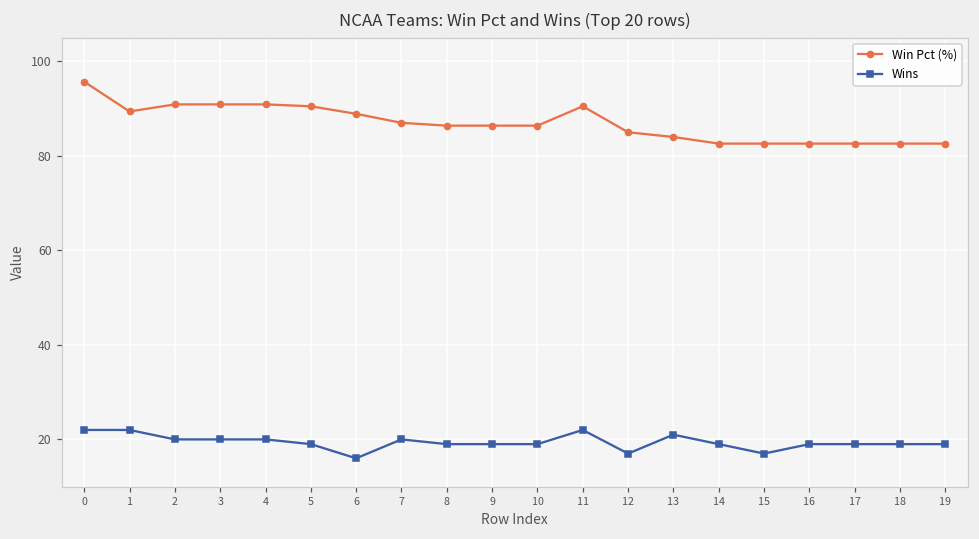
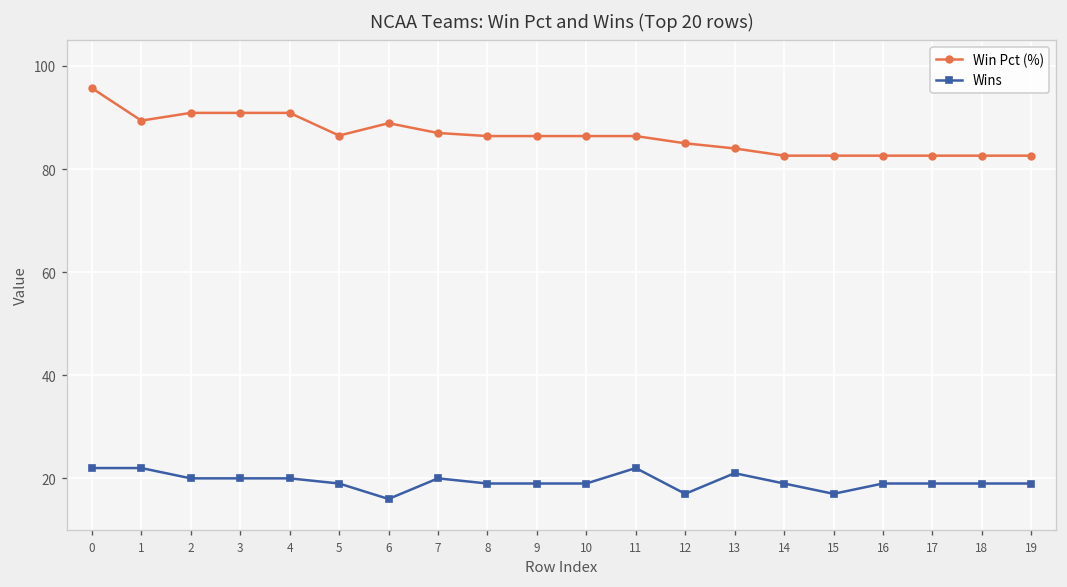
  {
    "Win Pct (%)": {
      "0": 96,
      "1": 89,
      "2": 91,
      "3": 91,
      "4": 91,
-     "5": 91,
+     "5": 87,
      "6": 89,
      "7": 87,
      "8": 86,
      "9": 86,
      "10": 86,
-     "11": 91,
+     "11": 86,
      "12": 85,
      "13": 84,
      "14": 83,
      "15": 83,
      "16": 83,
      "17": 83,
      "18": 83,
      "19": 83
    },
    "Wins": {
      "0": 22,
      "1": 22,
      "2": 20,
      "3": 20,
      "4": 20,
      "5": 19,
      "6": 16,
      "7": 20,
      "8": 19,
      "9": 19,
      "10": 19,
      "11": 22,
      "12": 17,
      "13": 21,
      "14": 19,
      "15": 17,
      "16": 19,
      "17": 19,
      "18": 19,
      "19": 19
    }
  }
